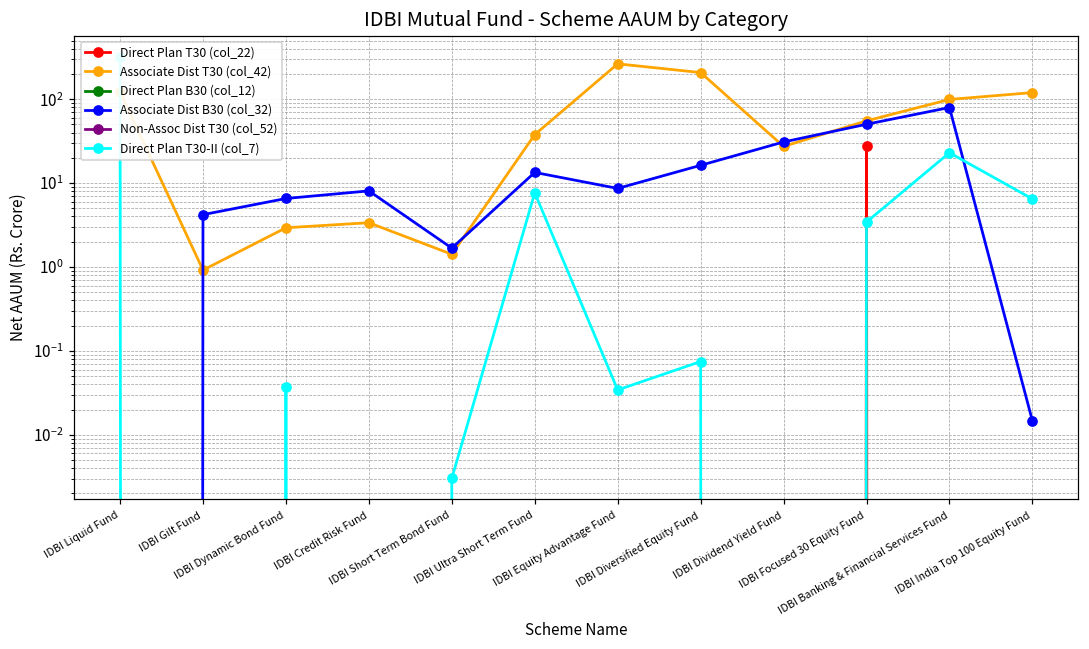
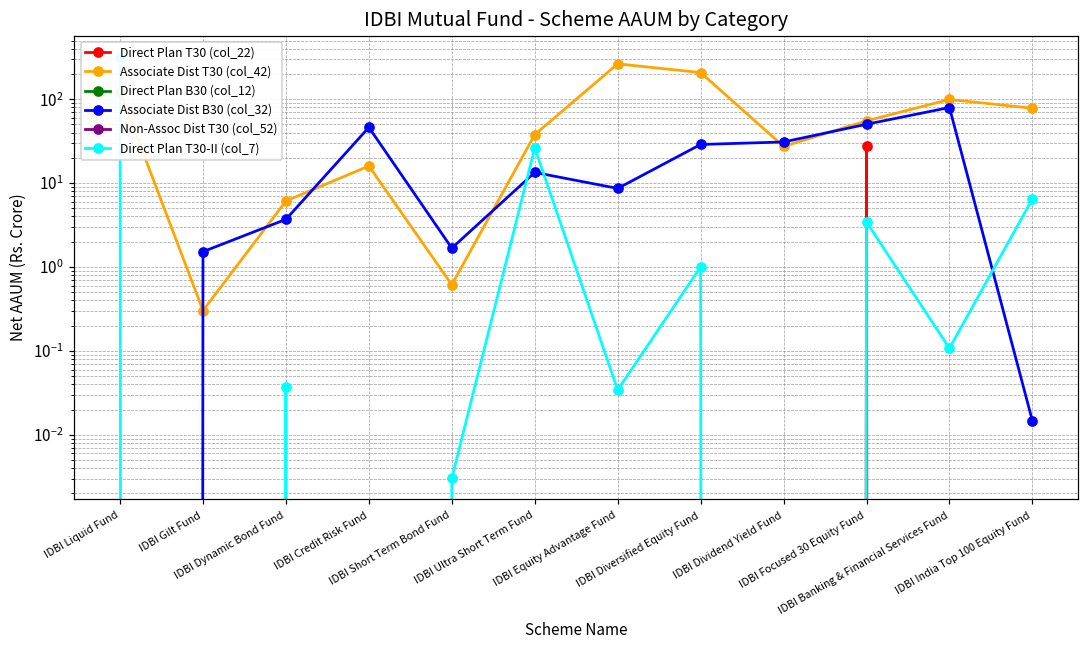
  {
    "Direct Plan T30 (col_22)": {
      "IDBI Focused 30 Equity Fund": 28
    },
    "Associate Dist T30 (col_42)": {
-     "IDBI Gilt Fund": 0.9,
-     "IDBI Dynamic Bond Fund": 2.9,
-     "IDBI Credit Risk Fund": 3,
-     "IDBI Short Term Bond Fund": 1.4,
+     "IDBI Gilt Fund": 0.30,
+     "IDBI Dynamic Bond Fund": 6,
+     "IDBI Credit Risk Fund": 16,
+     "IDBI Short Term Bond Fund": 0.6,
      "IDBI Ultra Short Term Fund": 40,
      "IDBI Equity Advantage Fund": 260,
      "IDBI Diversified Equity Fund": 210,
      "IDBI Dividend Yield Fund": 27,
      "IDBI Focused 30 Equity Fund": 60,
      "IDBI Banking & Financial Services Fund": 100,
-     "IDBI India Top 100 Equity Fund": 120
+     "IDBI India Top 100 Equity Fund": 80
    },
    "Associate Dist B30 (col_32)": {
-     "IDBI Gilt Fund": 4,
-     "IDBI Dynamic Bond Fund": 7,
-     "IDBI Credit Risk Fund": 8,
+     "IDBI Gilt Fund": 1.5,
+     "IDBI Dynamic Bond Fund": 4,
+     "IDBI Credit Risk Fund": 50,
      "IDBI Short Term Bond Fund": 1.7,
      "IDBI Ultra Short Term Fund": 13,
      "IDBI Equity Advantage Fund": 9,
-     "IDBI Diversified Equity Fund": 16,
+     "IDBI Diversified Equity Fund": 29,
      "IDBI Dividend Yield Fund": 31,
      "IDBI Focused 30 Equity Fund": 50,
      "IDBI Banking & Financial Services Fund": 80,
      "IDBI India Top 100 Equity Fund": 0.015
    },
    "Direct Plan T30-II (col_7)": {
      "IDBI Dynamic Bond Fund": 0.04,
      "IDBI Short Term Bond Fund": 0.0030,
-     "IDBI Ultra Short Term Fund": 8,
+     "IDBI Ultra Short Term Fund": 26,
      "IDBI Equity Advantage Fund": 0.03,
-     "IDBI Diversified Equity Fund": 0.07,
+     "IDBI Diversified Equity Fund": 1.0,
      "IDBI Focused 30 Equity Fund": 3,
-     "IDBI Banking & Financial Services Fund": 23,
+     "IDBI Banking & Financial Services Fund": 0.11,
      "IDBI India Top 100 Equity Fund": 6
    }
  }
